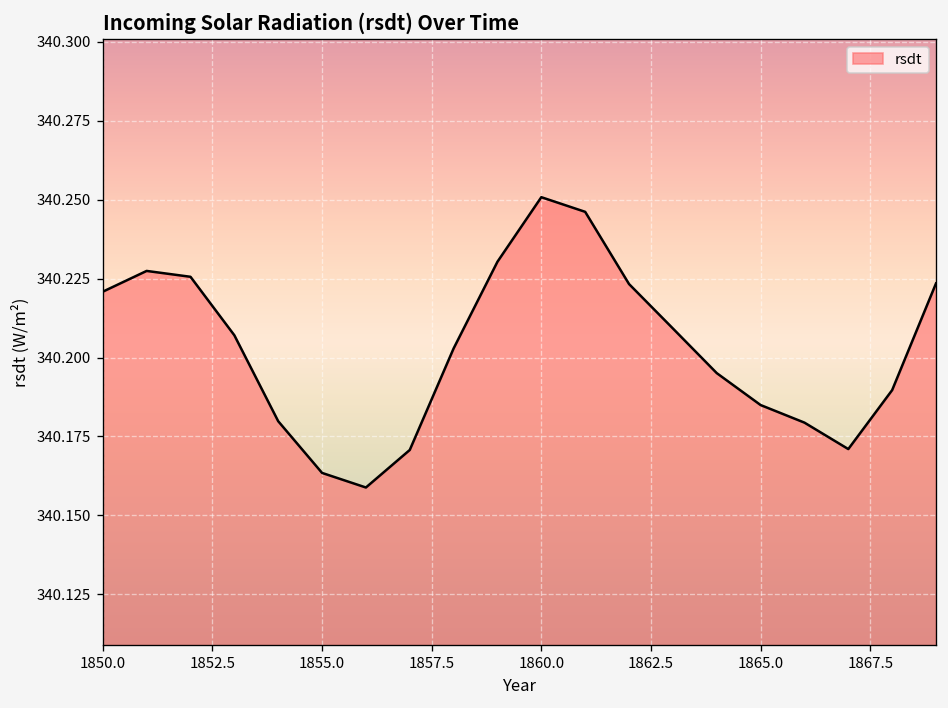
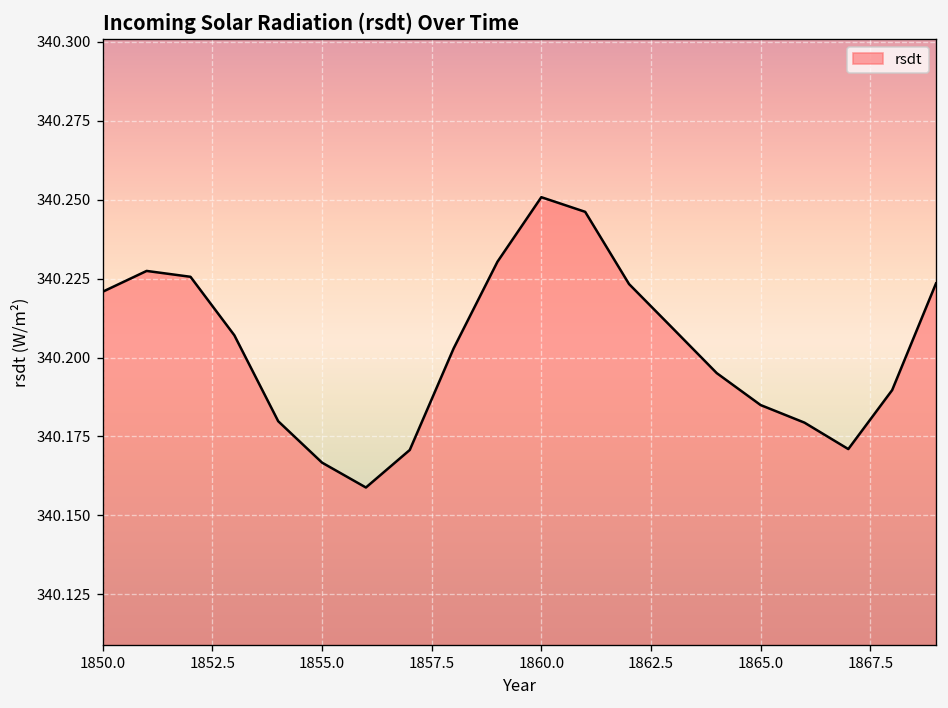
  {
    "1850.0": 340.221,
-   "1855.0": 340.163,
+   "1855.0": 340.167,
    "1860.0": 340.251,
    "1865.0": 340.185
  }
